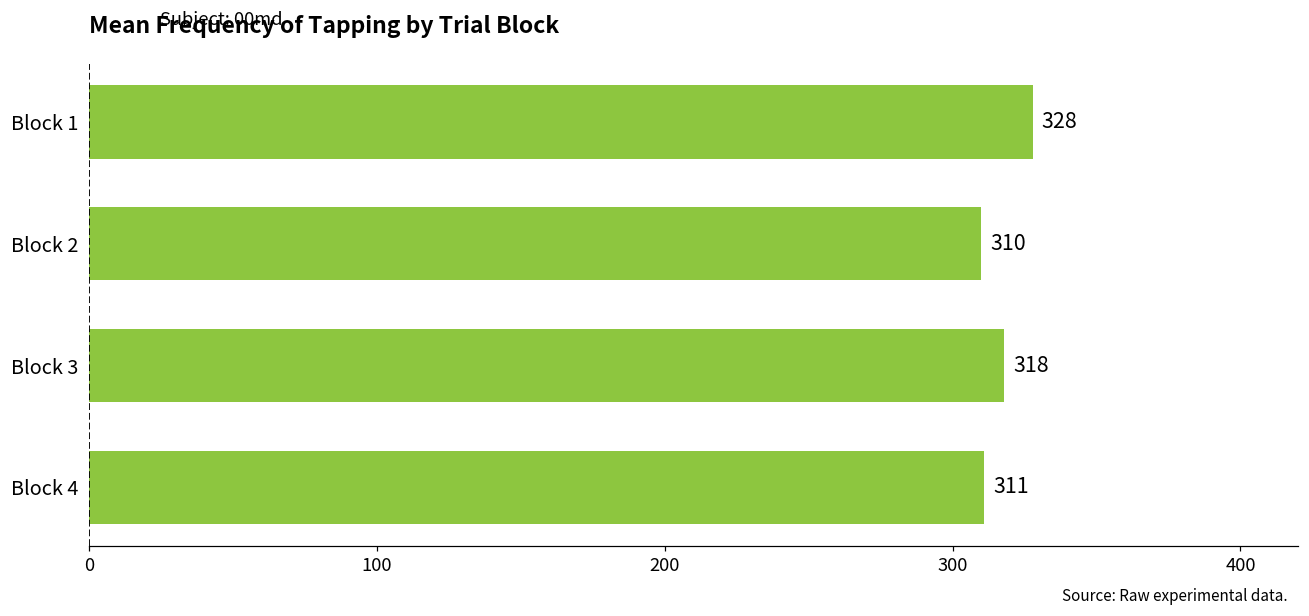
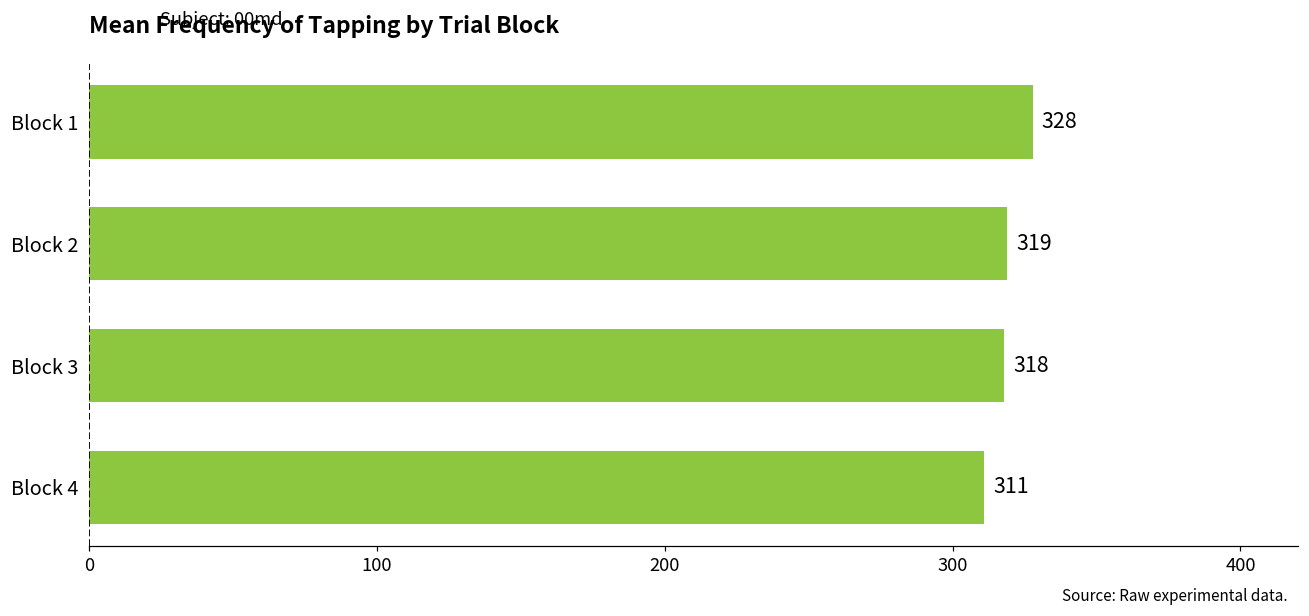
  {
    "Block 1": 328,
-   "Block 2": 310,
+   "Block 2": 319,
    "Block 3": 318,
    "Block 4": 311
  }
